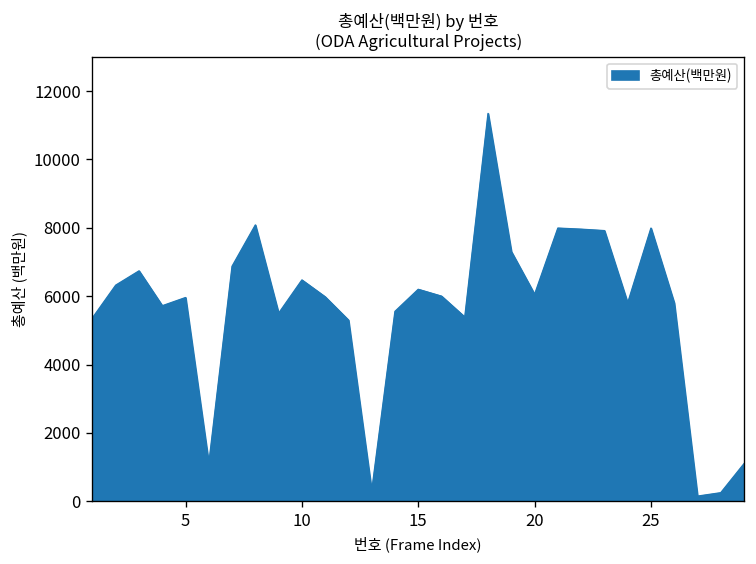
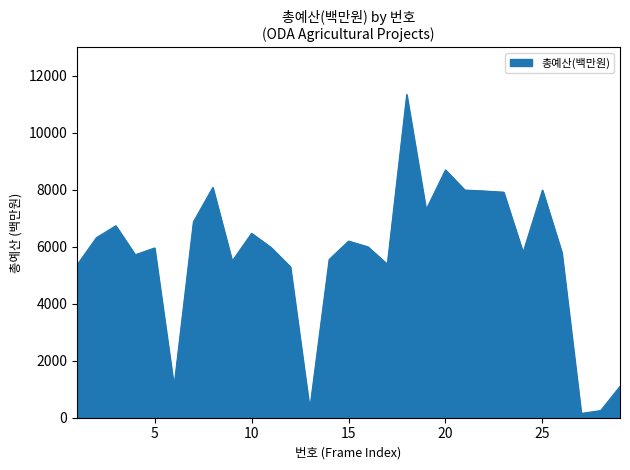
  {
    "5": 6000,
    "10": 6500,
    "15": 6200,
-   "20": 6100,
+   "20": 8700,
    "25": 8000
  }
